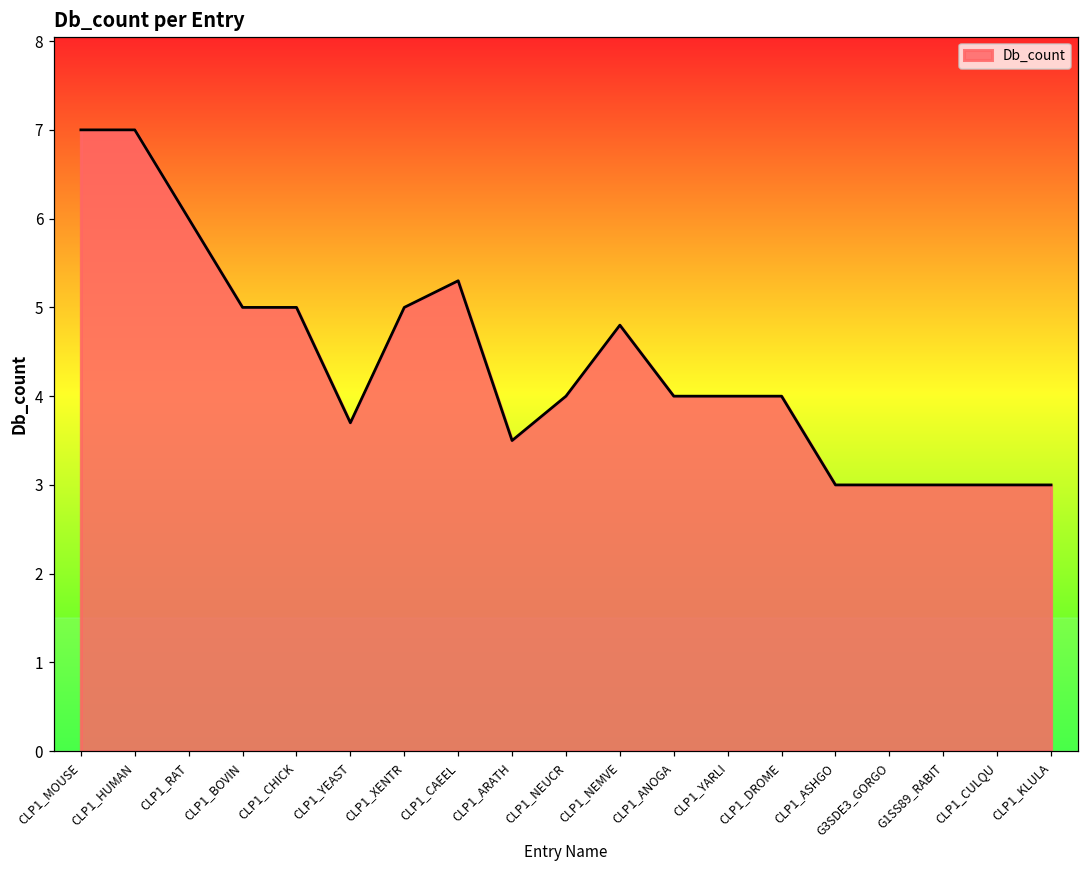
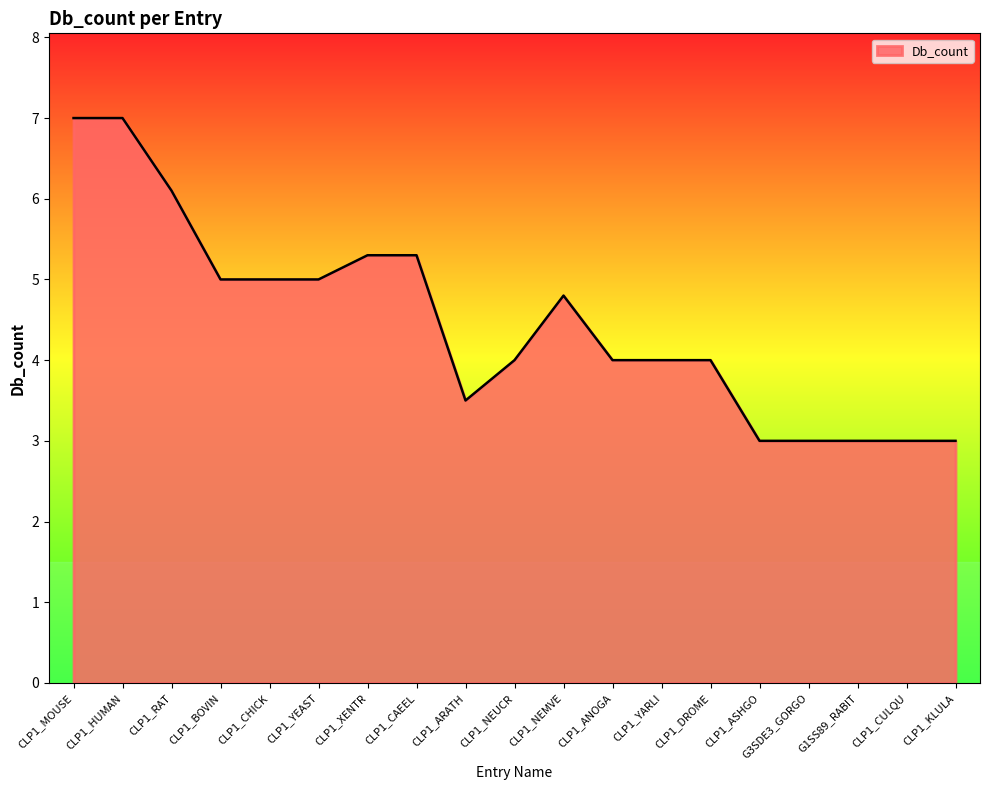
  {
    "CLP1_MOUSE": 7.0,
    "CLP1_HUMAN": 7.0,
-   "CLP1_RAT": 6.0,
+   "CLP1_RAT": 6.1,
    "CLP1_BOVIN": 5.0,
    "CLP1_CHICK": 5.0,
-   "CLP1_YEAST": 3.7,
-   "CLP1_XENTR": 5.0,
+   "CLP1_YEAST": 5.0,
+   "CLP1_XENTR": 5.3,
    "CLP1_CAEEL": 5.3,
    "CLP1_ARATH": 3.5,
    "CLP1_NEUCR": 4.0,
    "CLP1_NEMVE": 4.8,
    "CLP1_ANOGA": 4.0,
    "CLP1_YARLI": 4.0,
    "CLP1_DROME": 4.0,
    "CLP1_ASHGO": 3.0,
    "G3SDE3_GORGO": 3.0,
    "G1SS89_RABIT": 3.0,
    "CLP1_CULQU": 3.0,
    "CLP1_KLULA": 3.0
  }
